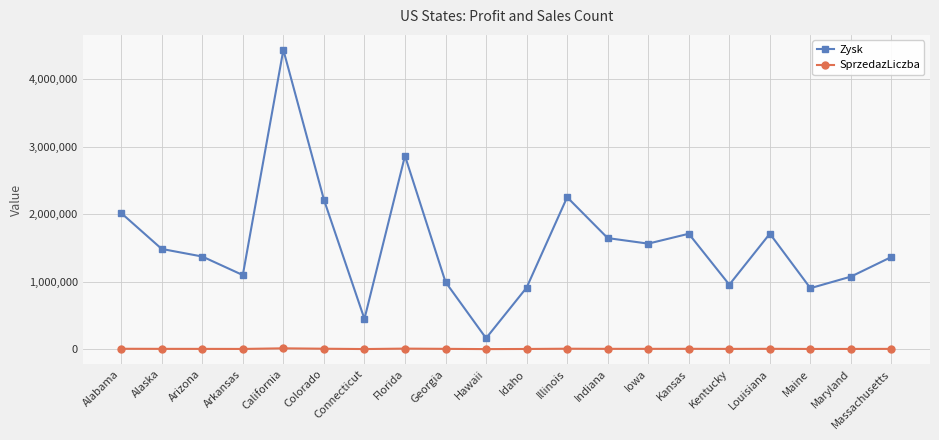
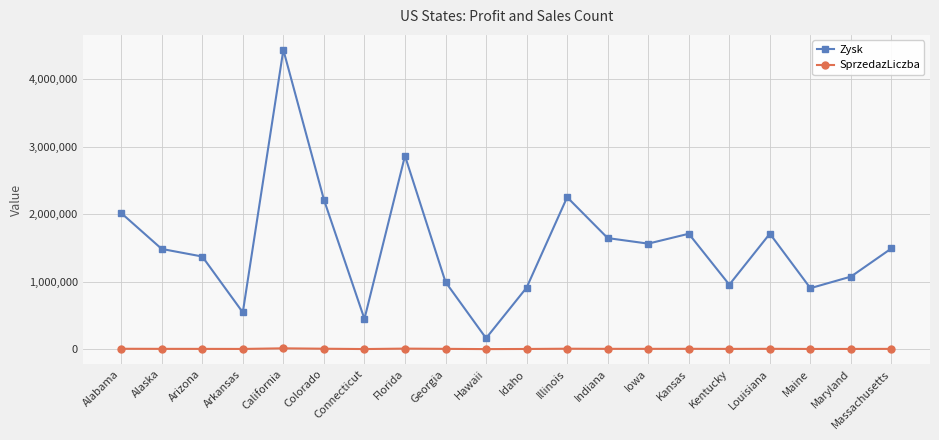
  {
    "Zysk": {
      "Alabama": "2,000,000",
      "Alaska": "1,500,000",
      "Arizona": "1,400,000",
-     "Arkansas": "1,100,000",
+     "Arkansas": "500,000",
      "California": "4,400,000",
      "Colorado": "2,200,000",
      "Connecticut": "400,000",
      "Florida": "2,900,000",
      "Georgia": "1,000,000",
      "Hawaii": "200,000",
      "Idaho": "900,000",
      "Illinois": "2,300,000",
      "Indiana": "1,600,000",
      "Iowa": "1,600,000",
      "Kansas": "1,700,000",
      "Kentucky": "1,000,000",
      "Louisiana": "1,700,000",
      "Maine": "900,000",
      "Maryland": "1,100,000",
-     "Massachusetts": "1,400,000"
+     "Massachusetts": "1,500,000"
    },
    "SprzedazLiczba": {
      "Alabama": "0",
      "Alaska": "0",
      "Arizona": "0",
      "Arkansas": "0",
      "California": "0",
      "Colorado": "0",
      "Connecticut": "0",
      "Florida": "0",
      "Georgia": "0",
      "Hawaii": "0",
      "Idaho": "0",
      "Illinois": "0",
      "Indiana": "0",
      "Iowa": "0",
      "Kansas": "0",
      "Kentucky": "0",
      "Louisiana": "0",
      "Maine": "0",
      "Maryland": "0",
      "Massachusetts": "0"
    }
  }
